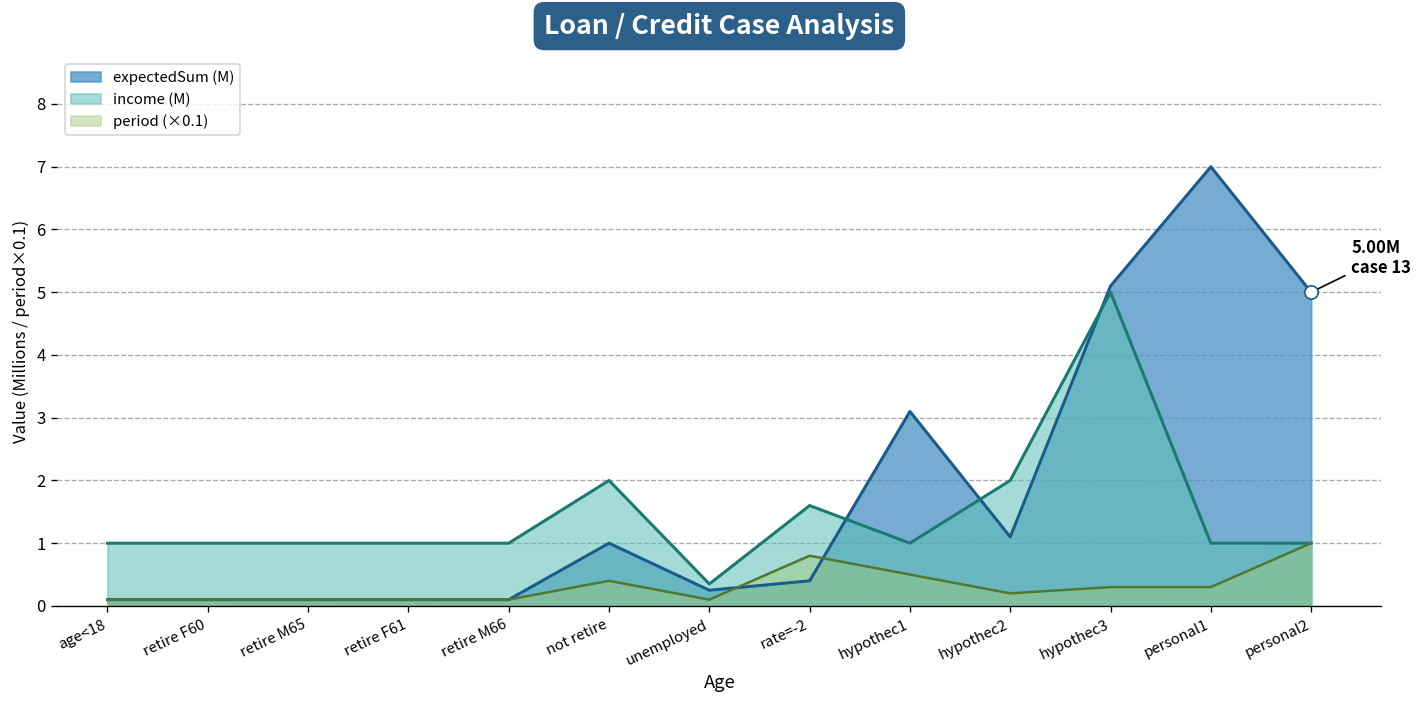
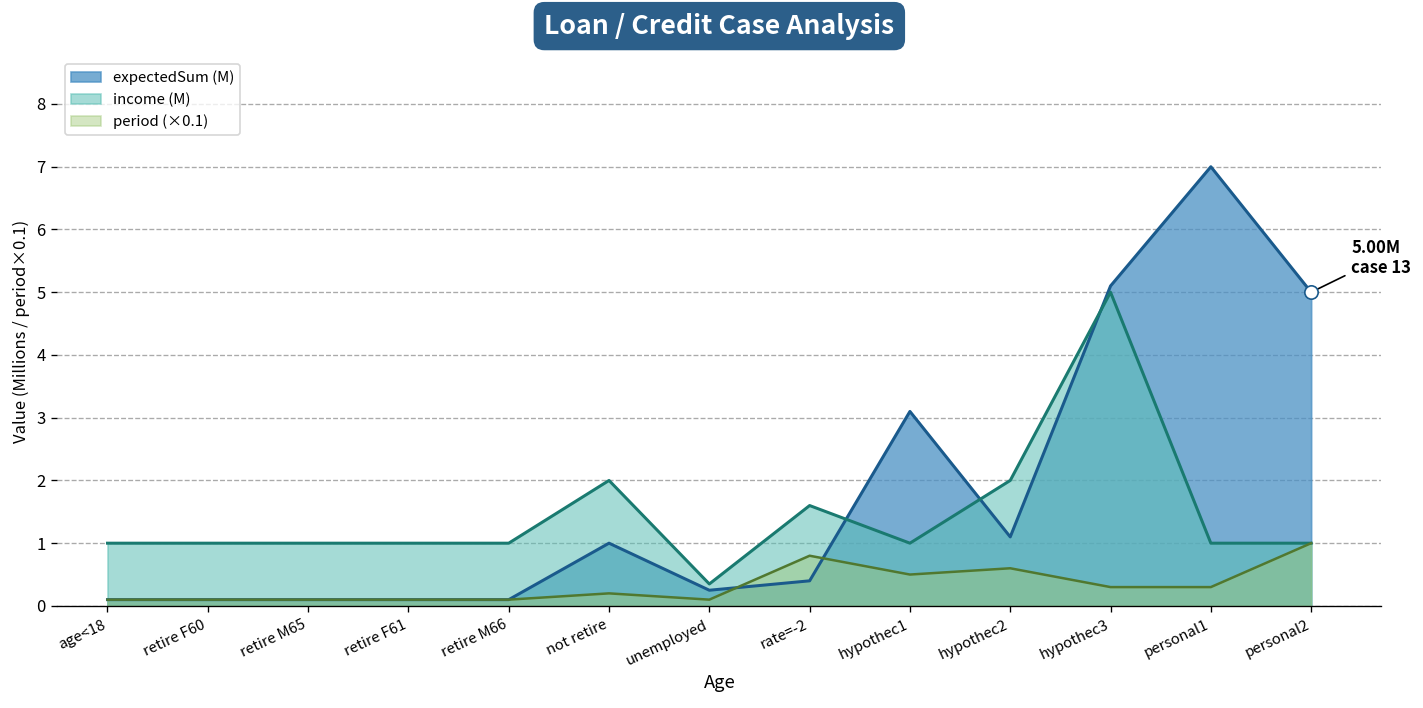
  {
    "period (×0.1)": {
-     "not retire": 0.4,
+     "not retire": 0.2,
      "unemployed": 0.1,
      "rate=-2": 0.8,
      "hypothec1": 0.5,
-     "hypothec2": 0.2,
+     "hypothec2": 0.6,
      "hypothec3": 0.3,
      "personal1": 0.3
    }
  }
